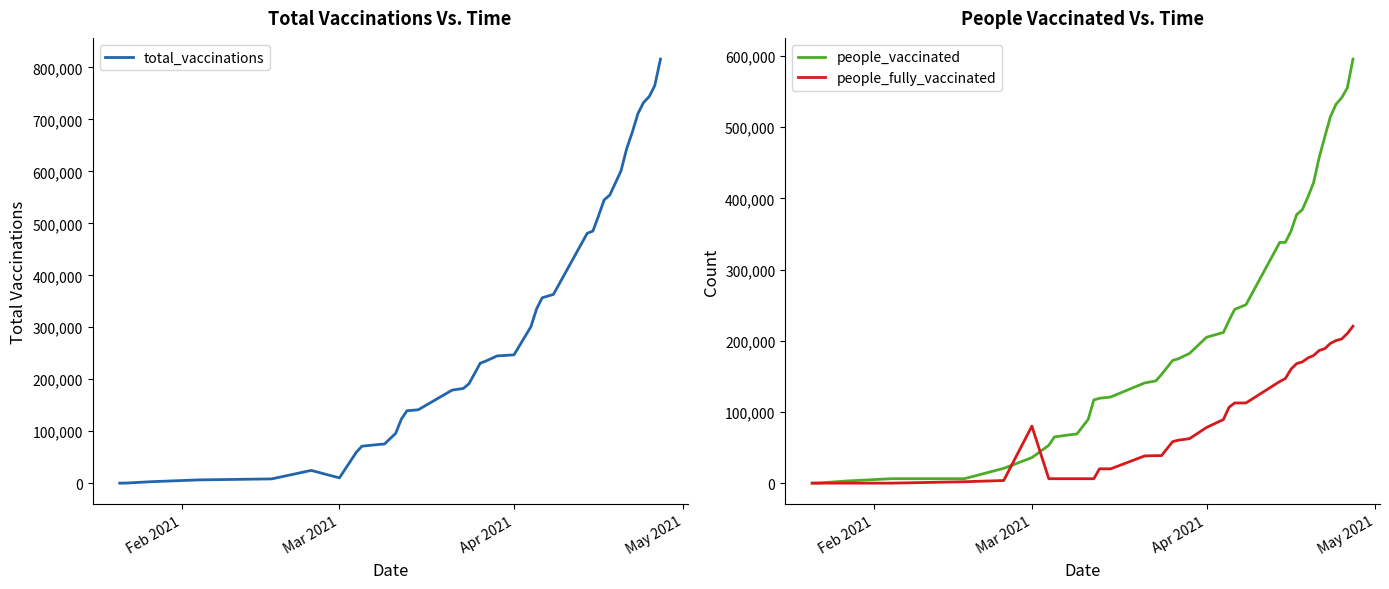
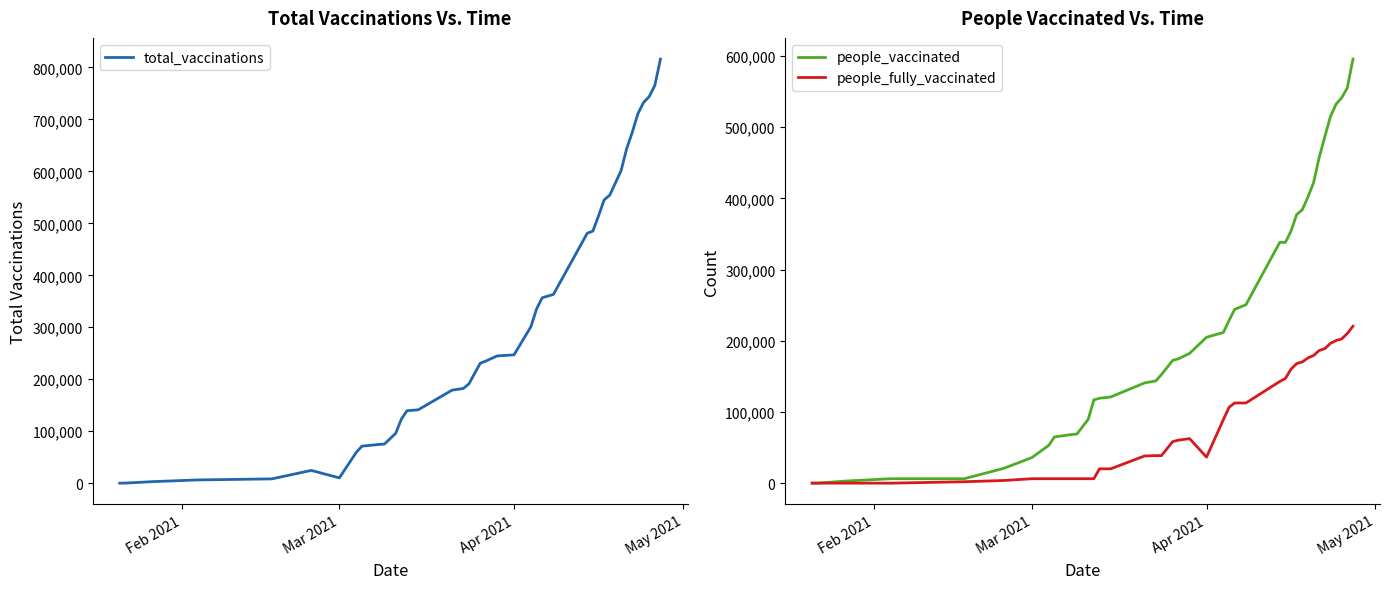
  {
    "Total Vaccinations Vs. Time": {
      "Mar 2021": "10,000",
      "Apr 2021": "250,000"
    },
    "People Vaccinated Vs. Time": {
      "people_vaccinated": {
        "Mar 2021": "40,000",
        "Apr 2021": "200,000"
      },
      "people_fully_vaccinated": {
-       "Mar 2021": "80,000",
-       "Apr 2021": "80,000"
+       "Mar 2021": "10,000",
+       "Apr 2021": "40,000"
      }
    }
  }
